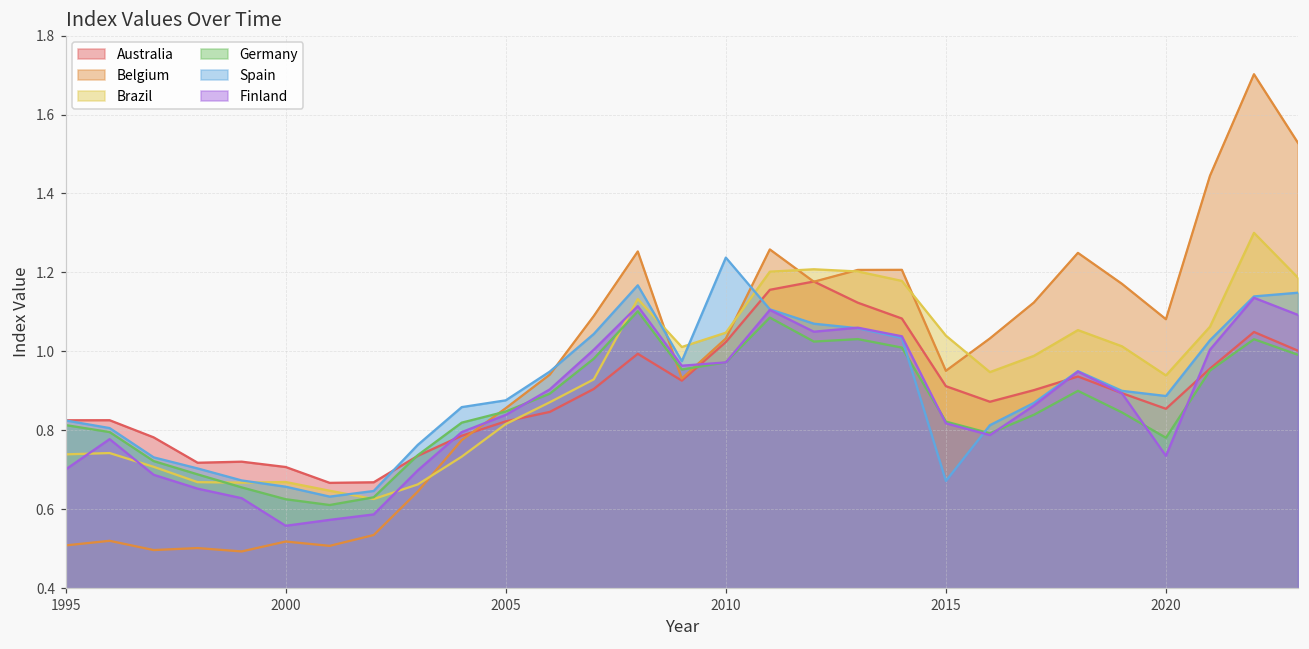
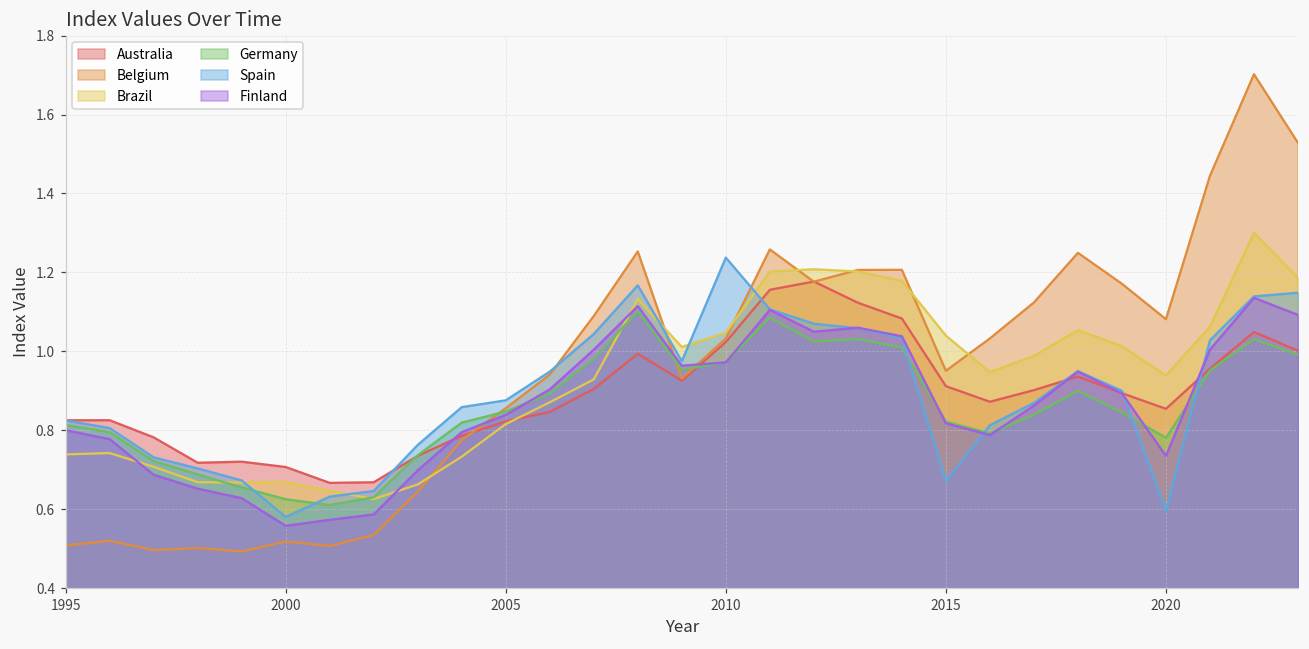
  {
    "Germany": {
      "1995": 0.81,
      "2000": 0.63,
      "2005": 0.85,
      "2020": 0.78
    },
    "Spain": {
-     "2000": 0.66,
+     "2000": 0.58,
      "2005": 0.88,
      "2010": 1.24,
      "2015": 0.67,
-     "2020": 0.89
+     "2020": 0.60
    },
    "Finland": {
-     "1995": 0.70,
+     "1995": 0.80,
      "2000": 0.56,
      "2005": 0.84,
      "2020": 0.74
    }
  }
